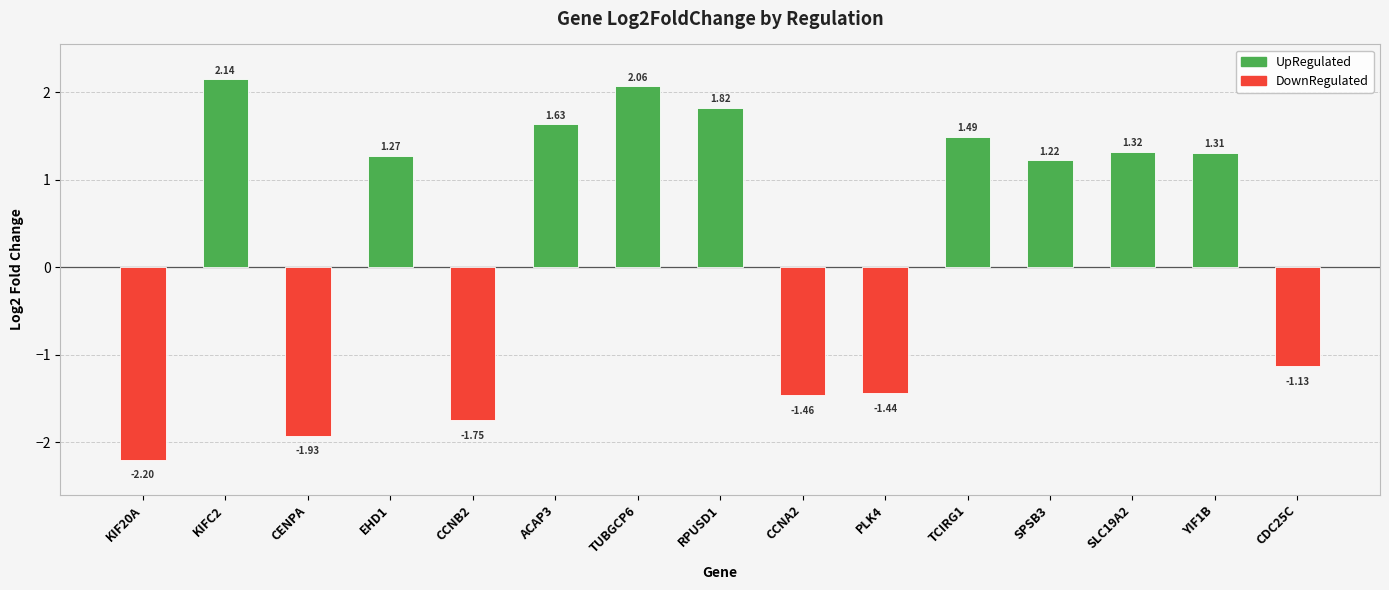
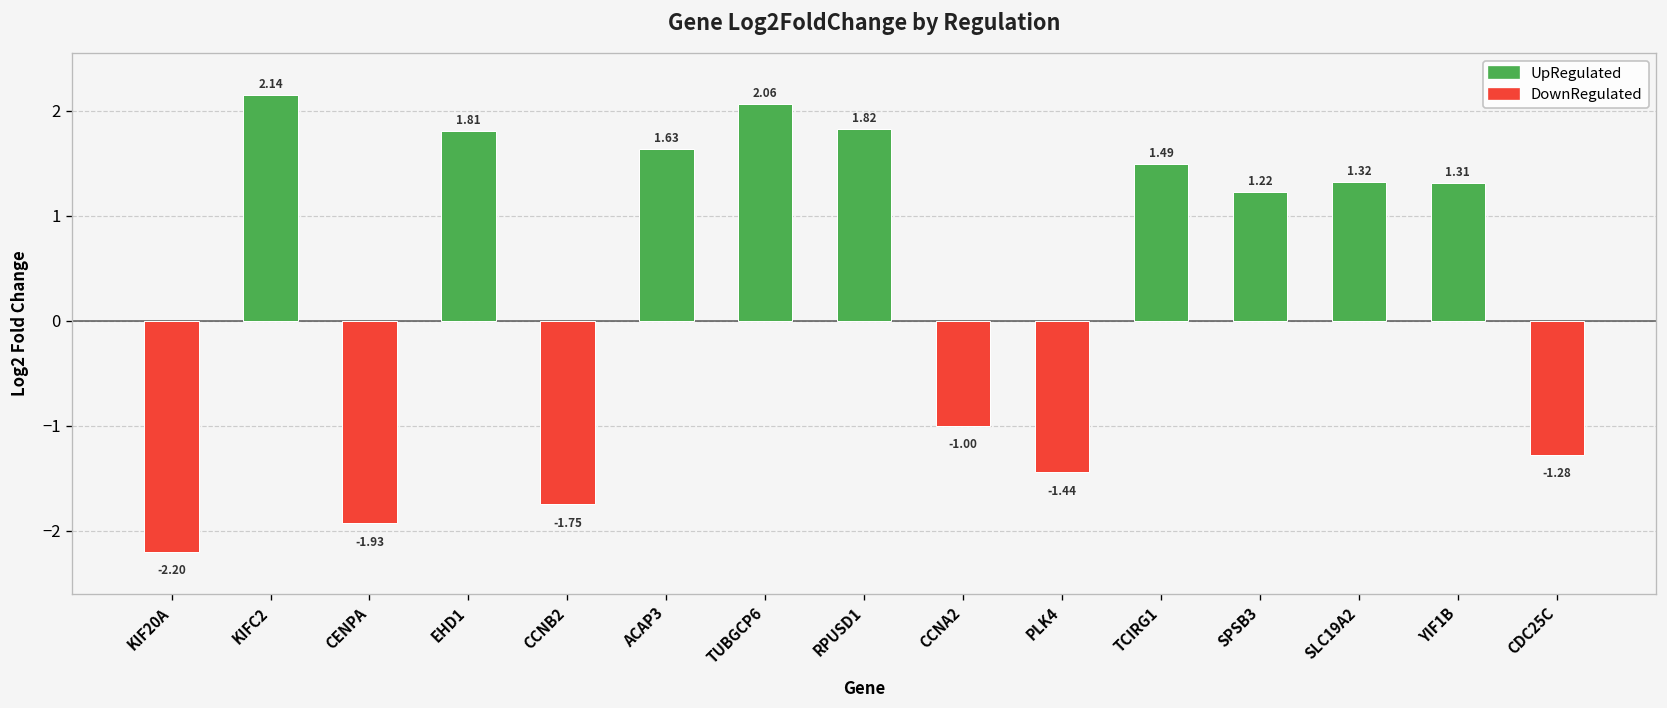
  {
    "UpRegulated": {
      "KIFC2": 2.14,
-     "EHD1": 1.27,
+     "EHD1": 1.81,
      "ACAP3": 1.63,
      "TUBGCP6": 2.06,
      "RPUSD1": 1.82,
      "TCIRG1": 1.49,
      "SPSB3": 1.22,
      "SLC19A2": 1.32,
      "YIF1B": 1.31
    },
    "DownRegulated": {
      "KIF20A": -2.20,
      "CENPA": -1.93,
      "CCNB2": -1.75,
-     "CCNA2": -1.46,
+     "CCNA2": -1.00,
      "PLK4": -1.44,
-     "CDC25C": -1.13
+     "CDC25C": -1.28
    }
  }
